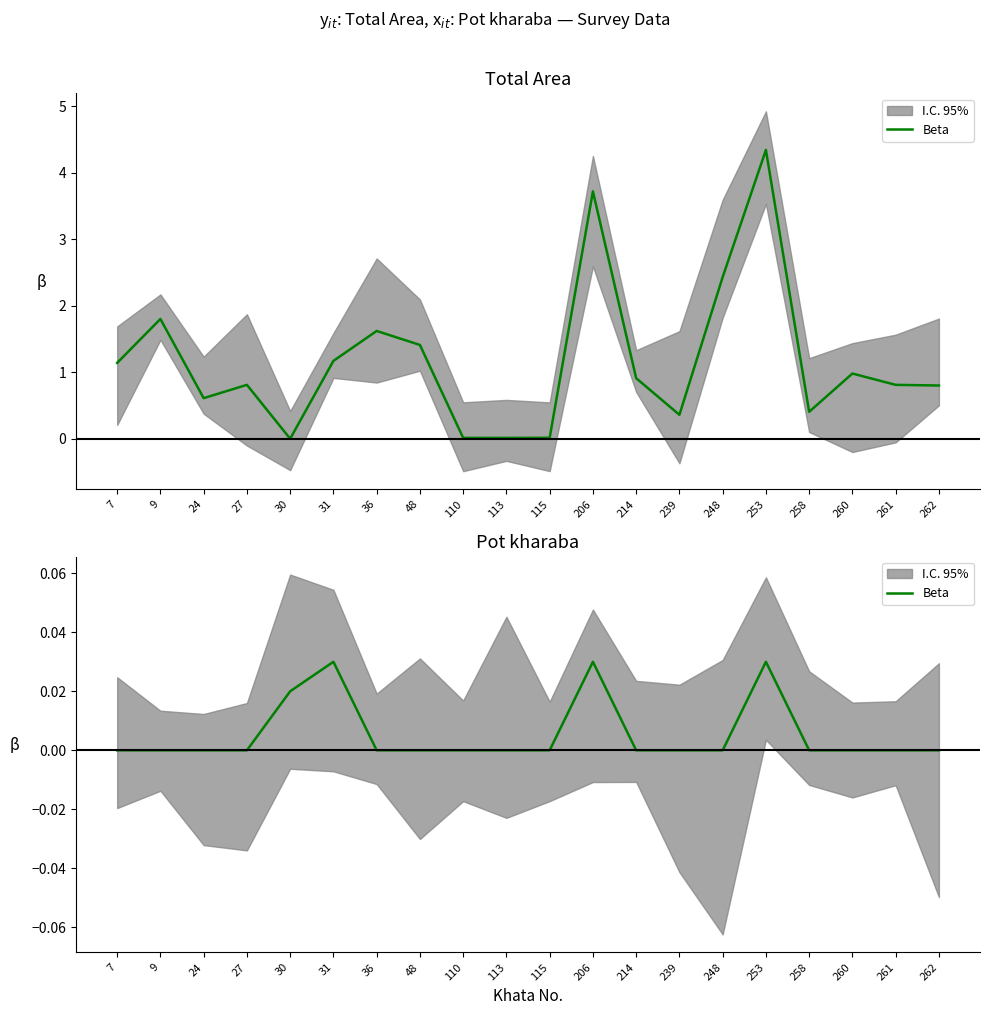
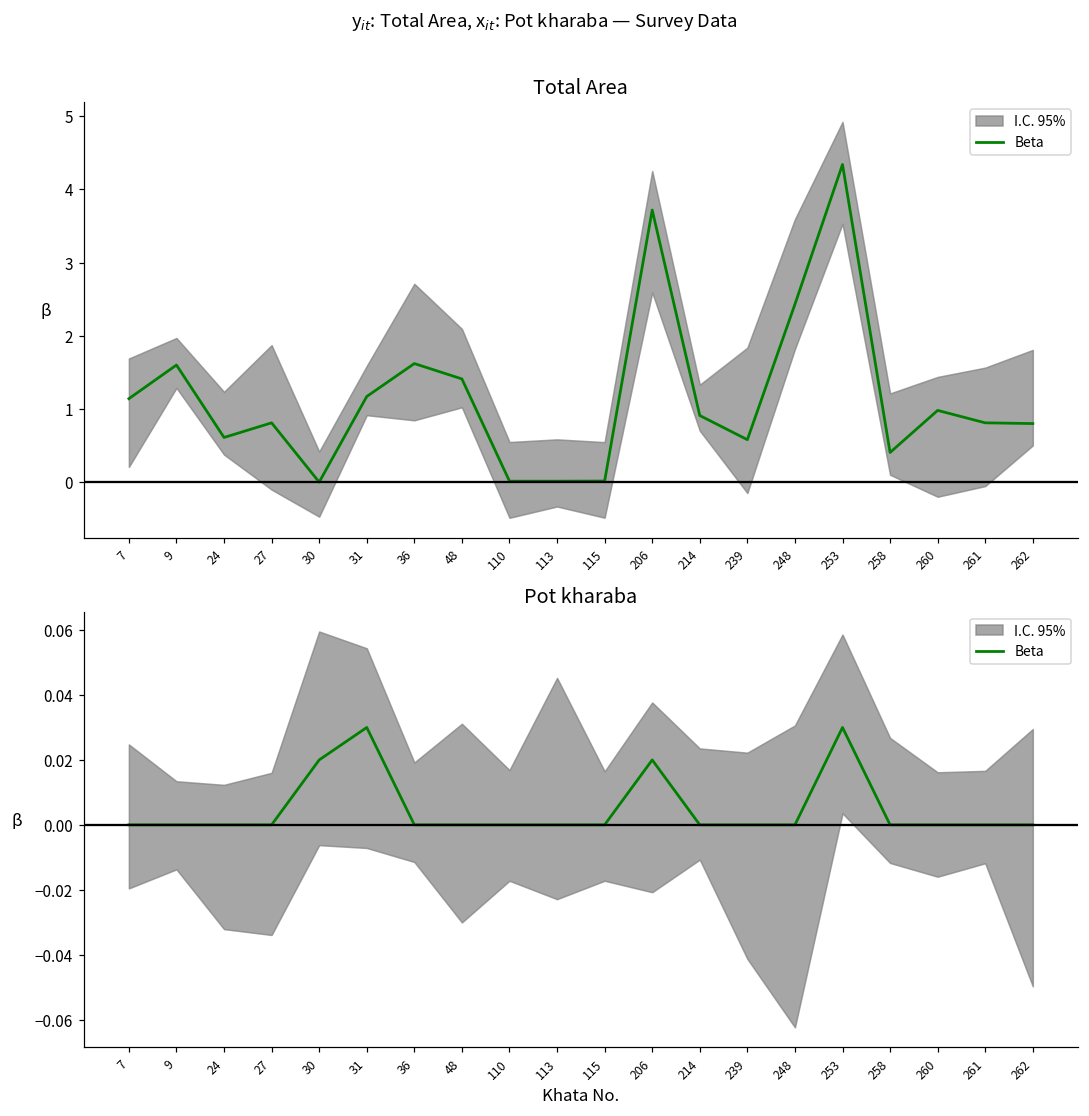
  {
    "Total Area": {
      "Beta": {
        "7": 1.1,
-       "9": 1.8,
+       "9": 1.6,
        "24": 0.6,
        "27": 0.8,
        "30": 0.0,
        "31": 1.2,
        "36": 1.6,
        "48": 1.4,
        "110": 0.0,
        "113": 0.0,
        "115": 0.0,
        "206": 3.7,
        "214": 0.9,
-       "239": 0.4,
+       "239": 0.6,
        "248": 2.4,
        "253": 4.3,
        "258": 0.4,
        "260": 1.0,
        "261": 0.8,
        "262": 0.8
      }
    },
    "Pot kharaba": {
      "Beta": {
        "7": 0.00,
        "9": 0.00,
        "24": 0.00,
        "27": 0.00,
        "30": 0.02,
        "31": 0.03,
        "36": 0.00,
        "48": 0.00,
        "110": 0.00,
        "113": 0.00,
        "115": 0.00,
-       "206": 0.03,
+       "206": 0.02,
        "214": 0.00,
        "239": 0.00,
        "248": 0.00,
        "253": 0.03,
        "258": 0.00,
        "260": 0.00,
        "261": 0.00,
        "262": 0.00
      }
    }
  }
